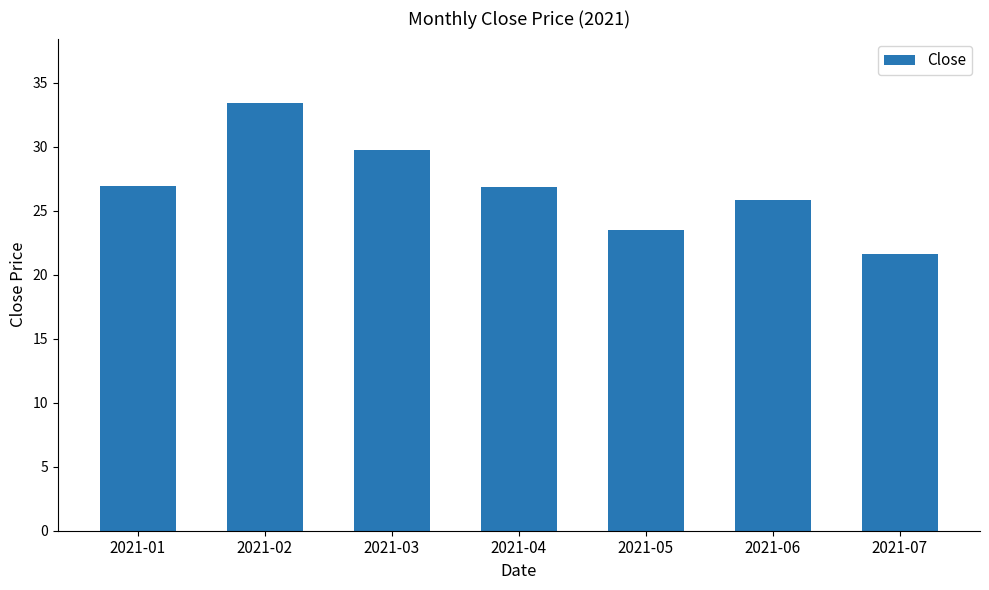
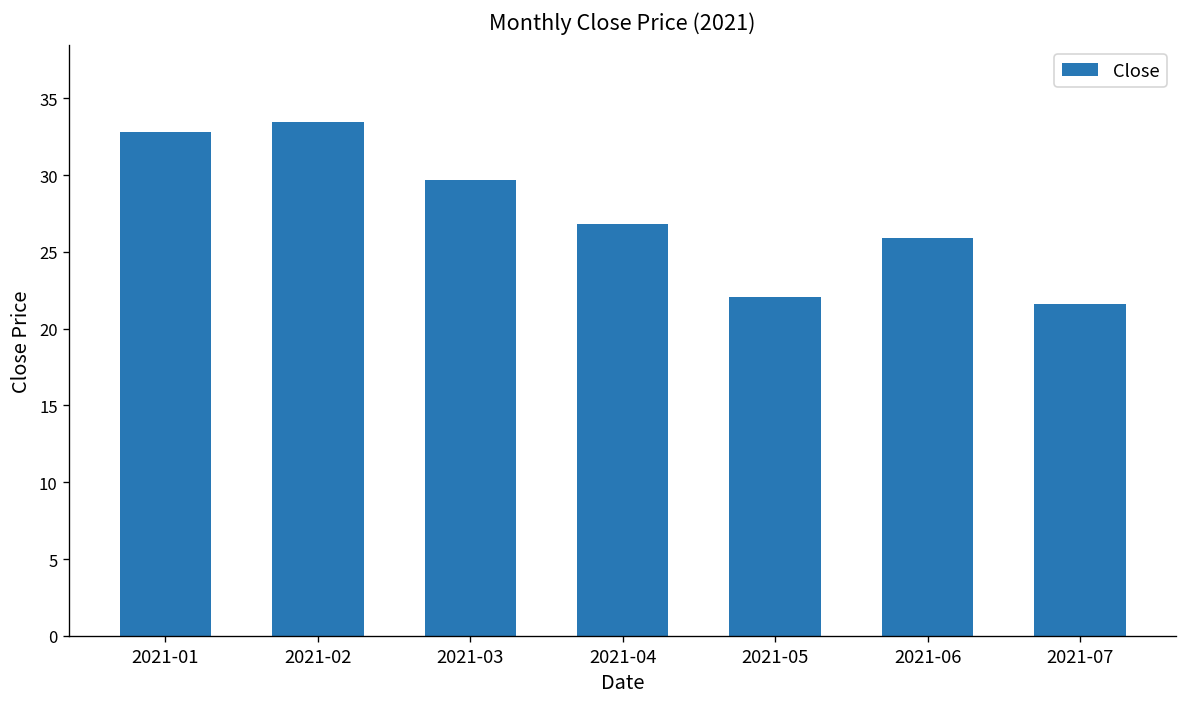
  {
-   "2021-01": 27.0,
+   "2021-01": 32.8,
    "2021-02": 33.4,
    "2021-03": 29.7,
    "2021-04": 26.8,
-   "2021-05": 23.5,
+   "2021-05": 22.1,
    "2021-06": 25.9,
    "2021-07": 21.6
  }
